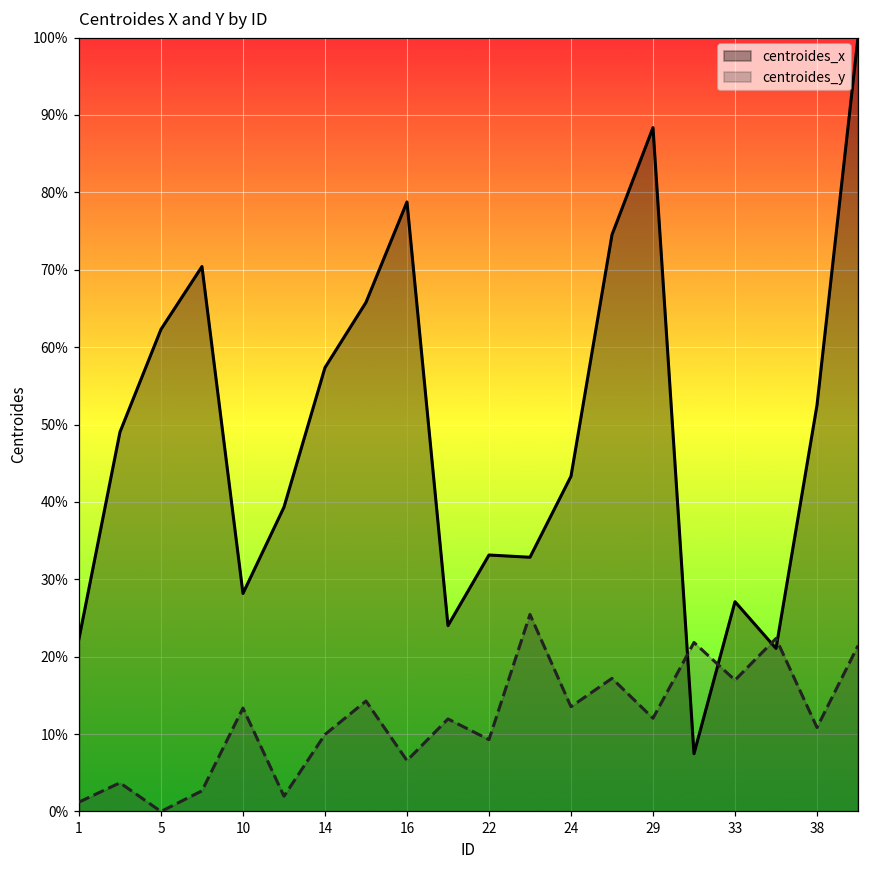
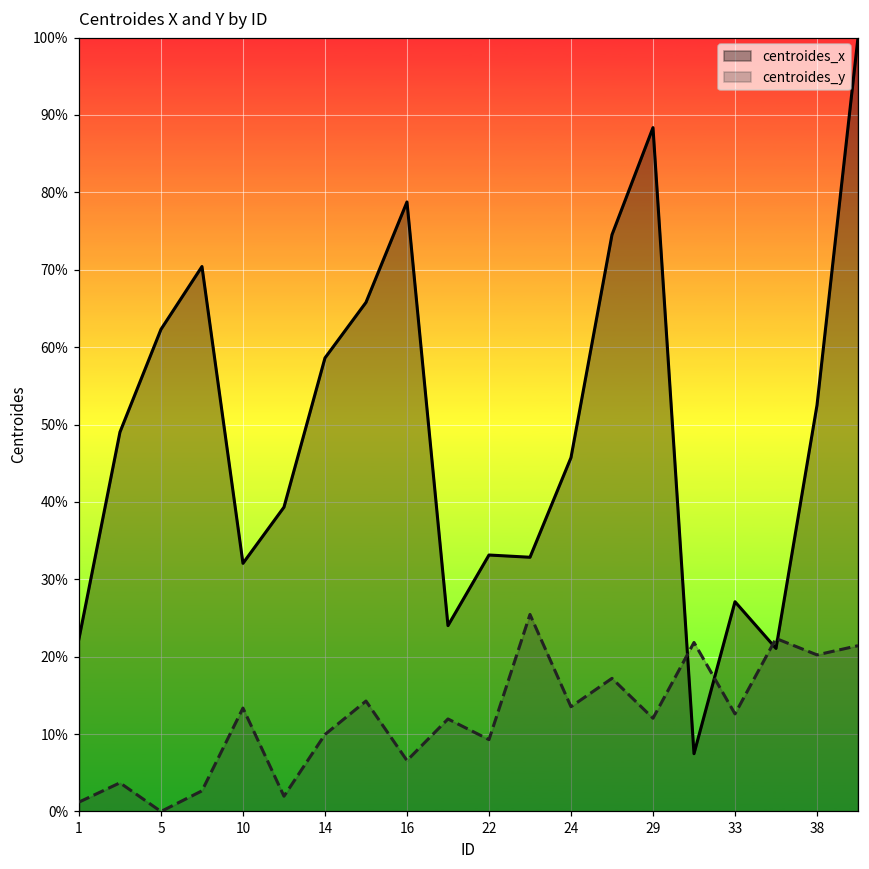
  {
    "centroides_x": {
-     "10": "28%",
-     "14": "57%",
+     "10": "32%",
+     "14": "59%",
      "16": "79%",
      "22": "33%",
-     "24": "43%",
+     "24": "46%",
      "29": "88%",
      "33": "27%",
      "38": "52%"
    },
    "centroides_y": {
      "10": "13%",
      "14": "10%",
      "16": "7%",
      "22": "9%",
      "24": "14%",
      "29": "12%",
-     "33": "17%",
-     "38": "11%"
+     "33": "13%",
+     "38": "20%"
    }
  }
